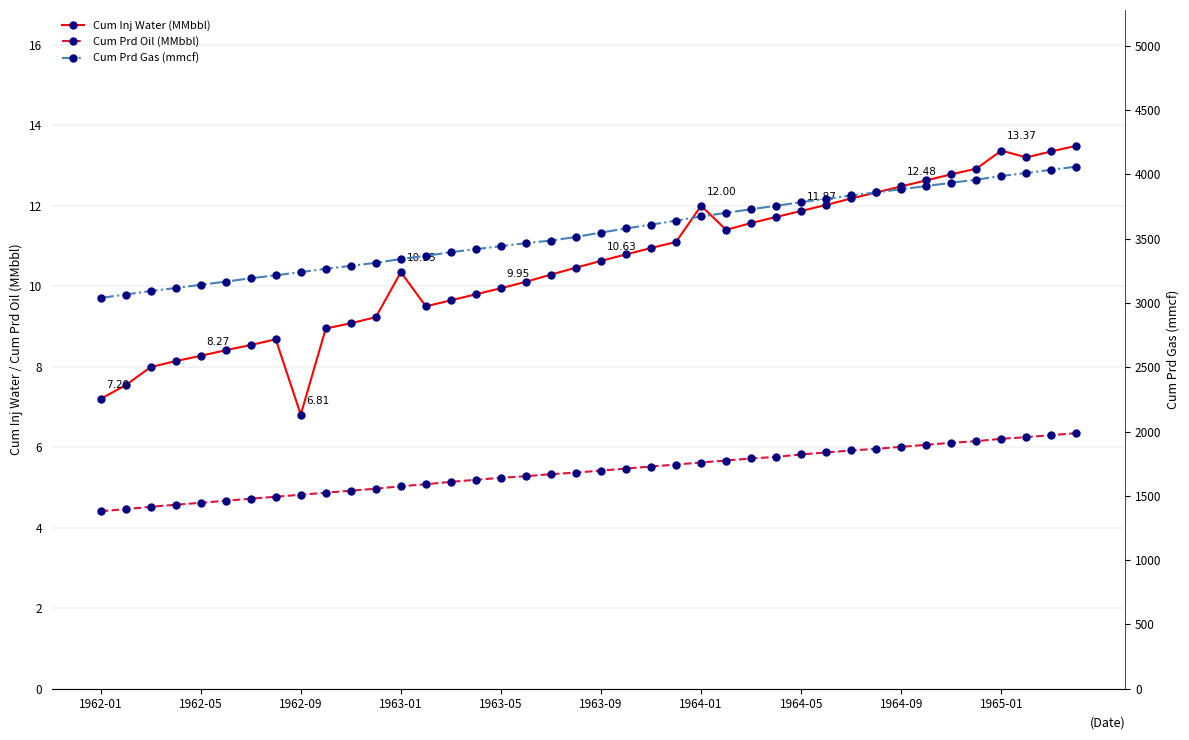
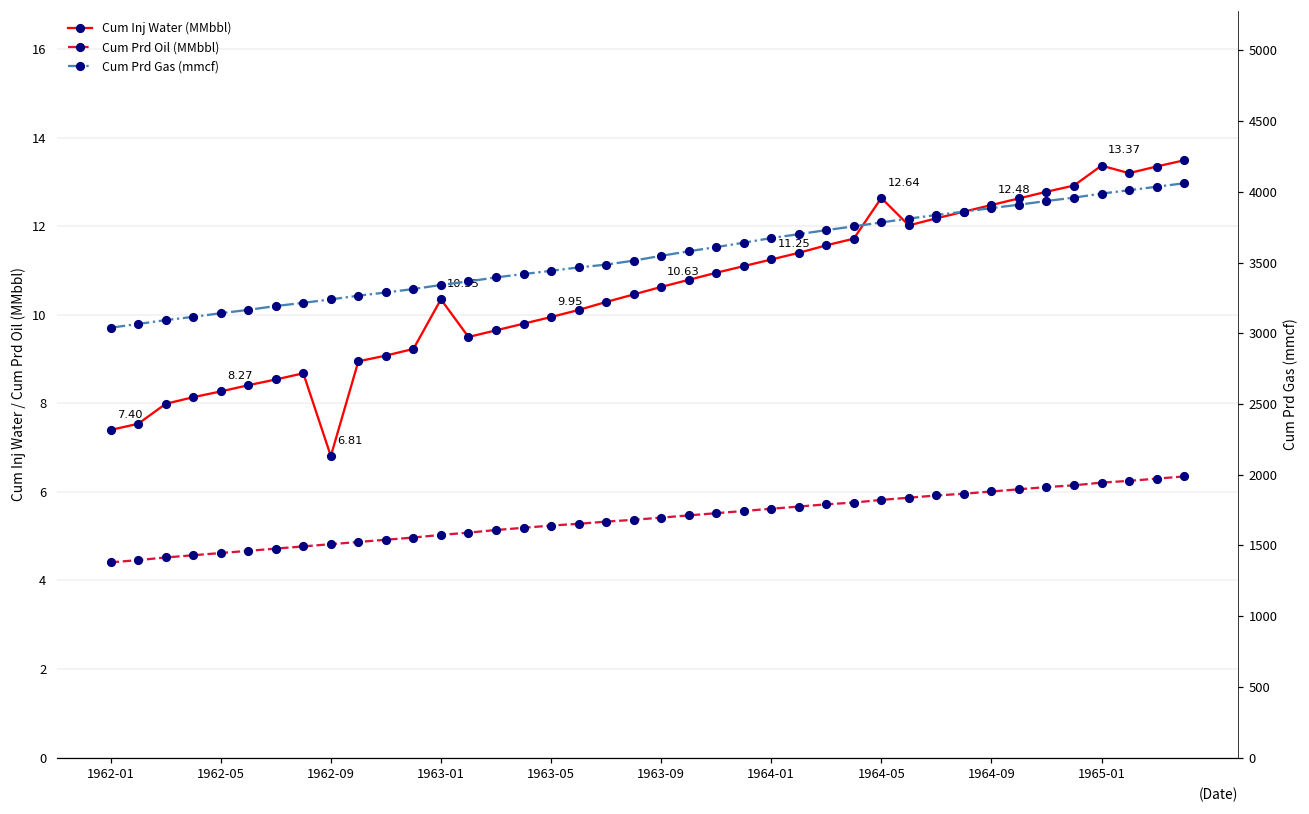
  {
    "Cum Inj Water (MMbbl)": {
-     "1962-01": 7.20,
+     "1962-01": 7.40,
      "1962-05": 8.27,
      "1962-09": 6.81,
      "1963-05": 9.95,
      "1963-09": 10.63,
-     "1964-01": 12.00,
-     "1964-05": 11.87,
+     "1964-01": 11.25,
+     "1964-05": 12.64,
      "1964-09": 12.48,
      "1965-01": 13.37
    }
  }
